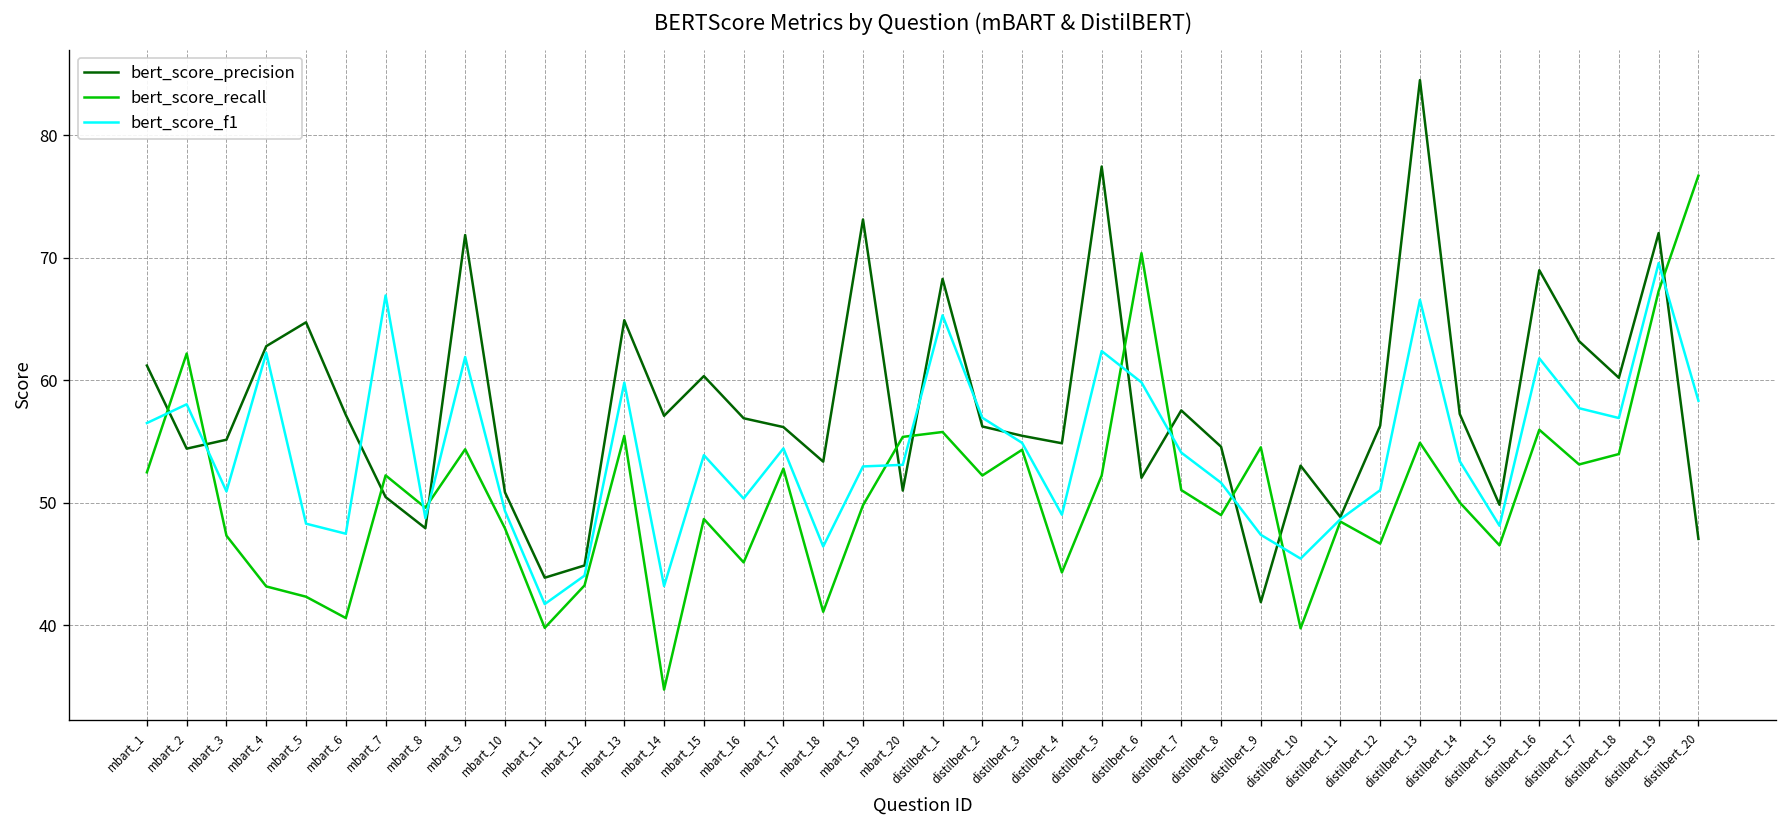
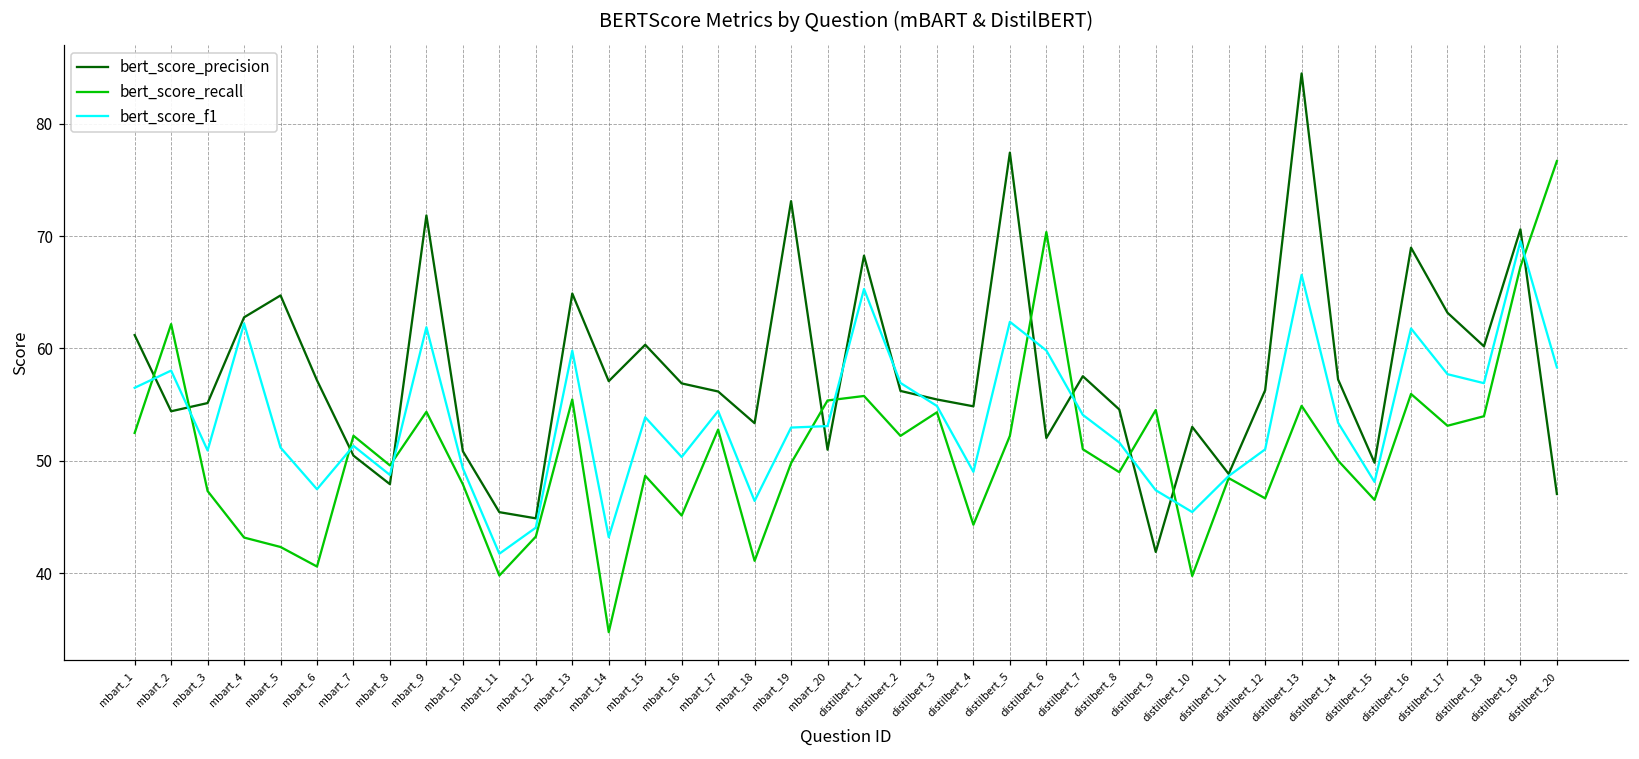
  {
    "bert_score_precision": {
      "mbart_1": 61.2,
      "mbart_2": 54.4,
      "mbart_3": 55.1,
      "mbart_4": 62.8,
      "mbart_5": 64.7,
      "mbart_6": 57.2,
      "mbart_7": 50.5,
      "mbart_8": 47.9,
      "mbart_9": 71.8,
      "mbart_10": 50.9,
-     "mbart_11": 43.9,
+     "mbart_11": 45.4,
      "mbart_12": 44.9,
      "mbart_13": 64.9,
      "mbart_14": 57.1,
      "mbart_15": 60.3,
      "mbart_16": 56.9,
      "mbart_17": 56.2,
      "mbart_18": 53.4,
      "mbart_19": 73.1,
      "mbart_20": 51.0,
      "distilbert_1": 68.3,
      "distilbert_2": 56.2,
      "distilbert_3": 55.5,
      "distilbert_4": 54.9,
      "distilbert_5": 77.4,
      "distilbert_6": 52.0,
      "distilbert_7": 57.5,
      "distilbert_8": 54.6,
      "distilbert_9": 41.9,
      "distilbert_10": 53.0,
      "distilbert_12": 56.3,
      "distilbert_13": 84.5,
      "distilbert_14": 57.2,
      "distilbert_15": 49.8,
      "distilbert_16": 69.0,
      "distilbert_17": 63.2,
      "distilbert_18": 60.2,
-     "distilbert_19": 72.0,
+     "distilbert_19": 70.6,
      "distilbert_20": 47.1
    },
    "bert_score_recall": {
      "mbart_1": 52.5,
      "mbart_2": 62.2,
      "mbart_3": 47.3,
      "mbart_4": 43.2,
      "mbart_5": 42.3,
      "mbart_6": 40.6,
      "mbart_7": 52.2,
      "mbart_8": 49.6,
      "mbart_9": 54.4,
      "mbart_10": 47.9,
      "mbart_11": 39.8,
      "mbart_12": 43.3,
      "mbart_13": 55.5,
      "mbart_14": 34.8,
      "mbart_15": 48.7,
      "mbart_16": 45.1,
      "mbart_17": 52.8,
      "mbart_18": 41.1,
      "mbart_19": 49.8,
      "mbart_20": 55.4,
      "distilbert_1": 55.8,
      "distilbert_2": 52.2,
      "distilbert_3": 54.3,
      "distilbert_4": 44.3,
      "distilbert_5": 52.2,
      "distilbert_6": 70.4,
      "distilbert_7": 51.0,
      "distilbert_8": 49.0,
      "distilbert_9": 54.5,
      "distilbert_10": 39.8,
      "distilbert_12": 46.7,
      "distilbert_13": 54.9,
      "distilbert_14": 50.0,
      "distilbert_15": 46.5,
      "distilbert_16": 56.0,
      "distilbert_17": 53.1,
      "distilbert_18": 54.0,
      "distilbert_19": 67.3,
      "distilbert_20": 76.7
    },
    "bert_score_f1": {
      "mbart_1": 56.5,
      "mbart_2": 58.0,
      "mbart_3": 50.9,
      "mbart_4": 62.2,
-     "mbart_5": 48.3,
+     "mbart_5": 51.2,
      "mbart_6": 47.5,
-     "mbart_7": 66.9,
+     "mbart_7": 51.3,
      "mbart_8": 48.7,
      "mbart_9": 61.9,
      "mbart_10": 49.3,
      "mbart_11": 41.7,
      "mbart_12": 44.1,
      "mbart_13": 59.8,
      "mbart_14": 43.2,
      "mbart_15": 53.9,
      "mbart_16": 50.3,
      "mbart_17": 54.4,
      "mbart_18": 46.4,
      "mbart_19": 53.0,
      "mbart_20": 53.1,
      "distilbert_1": 65.3,
      "distilbert_2": 56.9,
      "distilbert_3": 54.9,
      "distilbert_4": 49.0,
      "distilbert_5": 62.4,
      "distilbert_6": 59.8,
      "distilbert_7": 54.1,
      "distilbert_8": 51.6,
      "distilbert_9": 47.4,
      "distilbert_10": 45.4,
      "distilbert_12": 51.0,
      "distilbert_13": 66.6,
      "distilbert_14": 53.4,
      "distilbert_15": 48.1,
      "distilbert_16": 61.8,
      "distilbert_17": 57.7,
      "distilbert_18": 56.9,
      "distilbert_19": 69.6,
      "distilbert_20": 58.3
    }
  }
